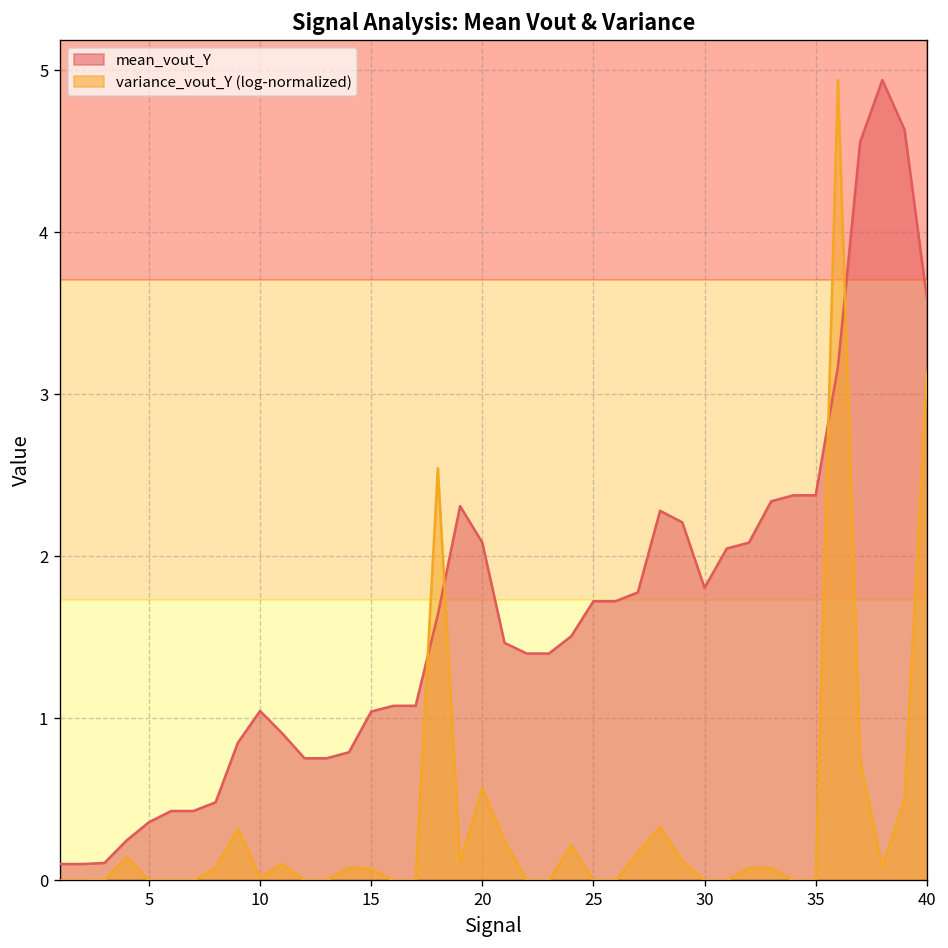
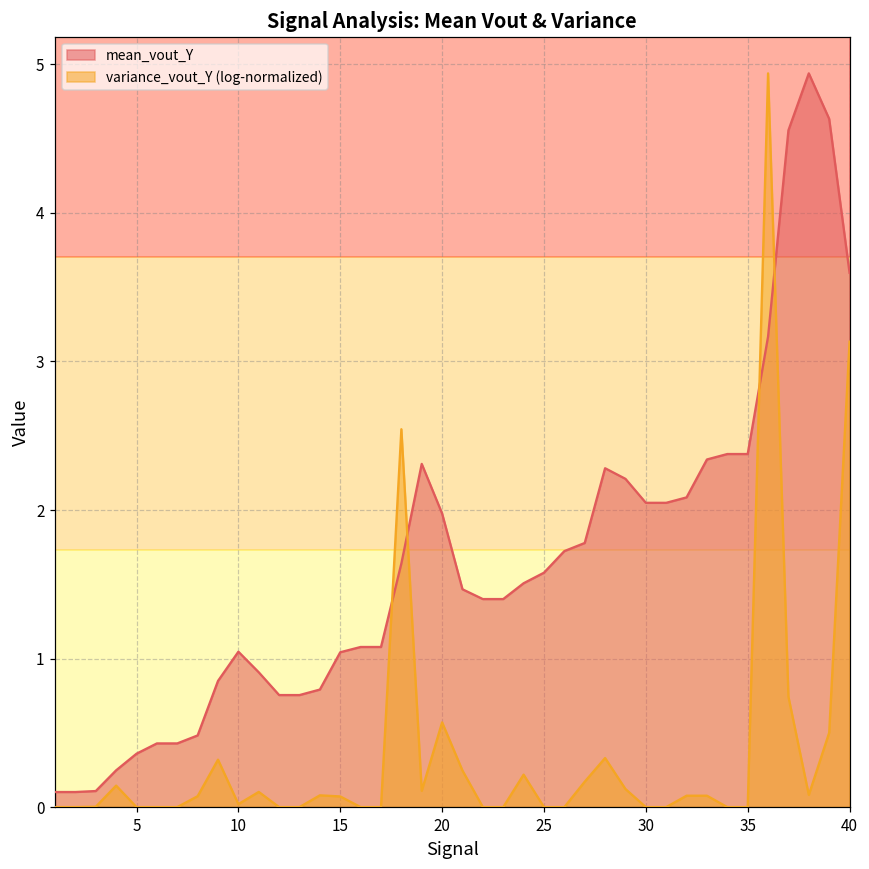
  {
    "mean_vout_Y": {
      "5": 0.36,
      "10": 1.05,
      "15": 1.04,
-     "20": 2.09,
-     "25": 1.72,
-     "30": 1.81,
+     "20": 1.98,
+     "25": 1.58,
+     "30": 2.05,
      "35": 2.38,
      "40": 3.60
    },
    "variance_vout_Y (log-normalized)": {
      "5": 0.00,
      "10": 0.02,
      "15": 0.07,
      "20": 0.57,
      "25": 0.00,
      "30": 0.00,
      "35": 0.00,
      "40": 3.13
    }
  }
